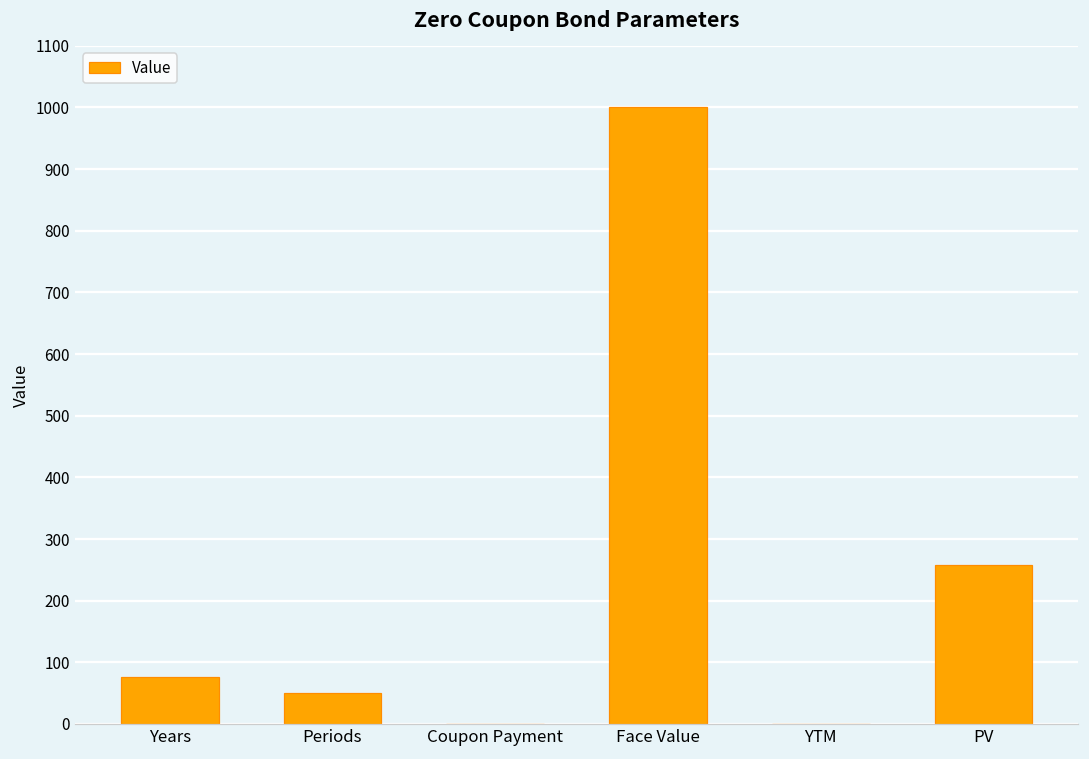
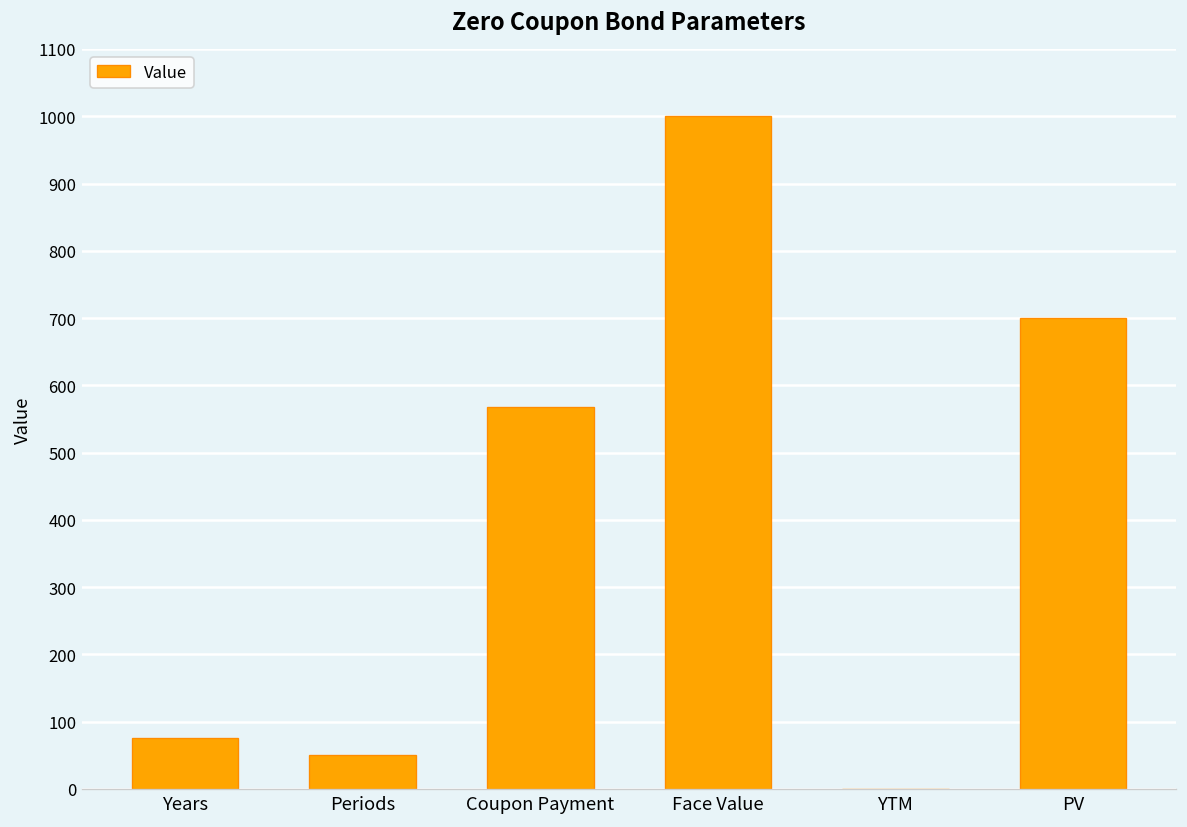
  {
    "Years": 80,
    "Periods": 50,
-   "Coupon Payment": 0,
+   "Coupon Payment": 570,
    "Face Value": 1000,
-   "PV": 260
+   "PV": 700
  }
